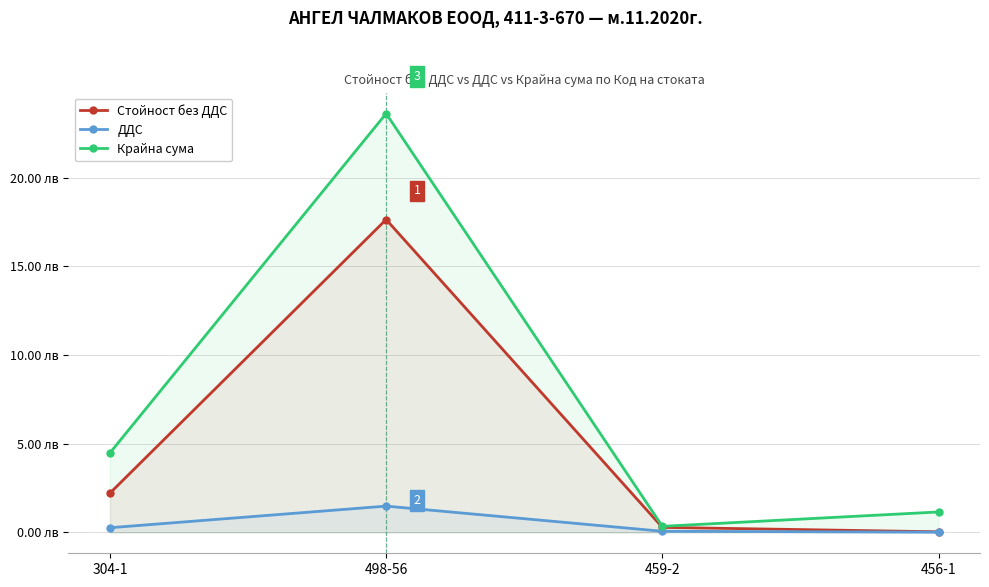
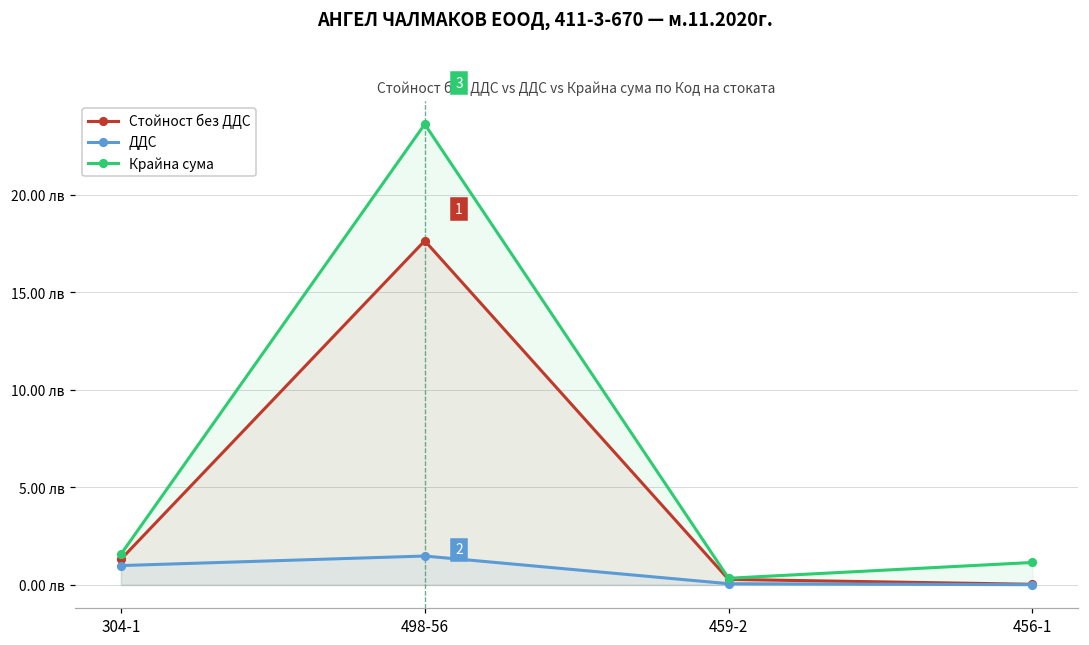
  {
    "Стойност без ДДС": {
-     "304-1": "2.2 лв",
+     "304-1": "1.3 лв",
      "498-56": "17.7 лв"
    },
    "ДДС": {
-     "304-1": "0.3 лв",
+     "304-1": "1.0 лв",
      "498-56": "1.5 лв",
      "459-2": "0.1 лв"
    },
    "Крайна сума": {
-     "304-1": "4.5 лв",
+     "304-1": "1.6 лв",
      "498-56": "23.6 лв",
      "456-1": "1.2 лв"
    }
  }
